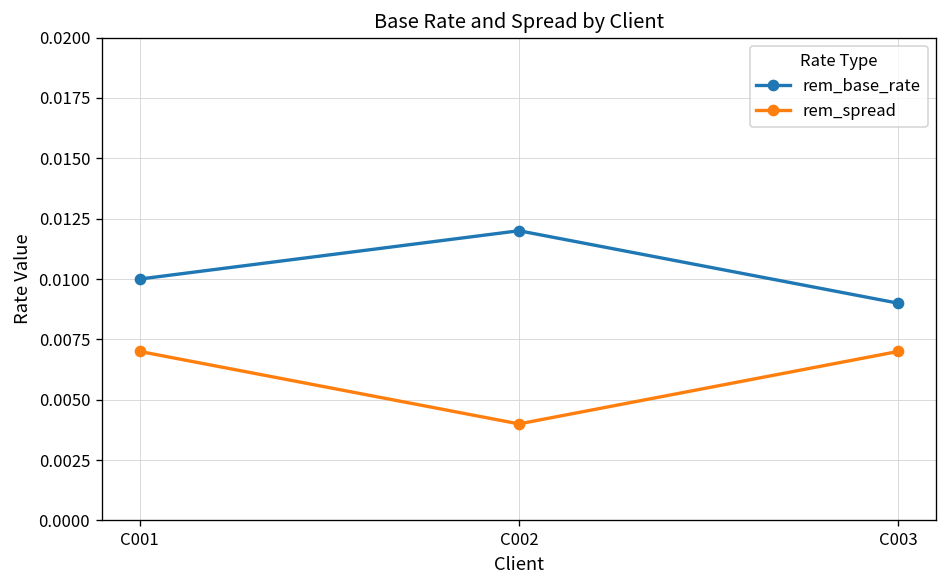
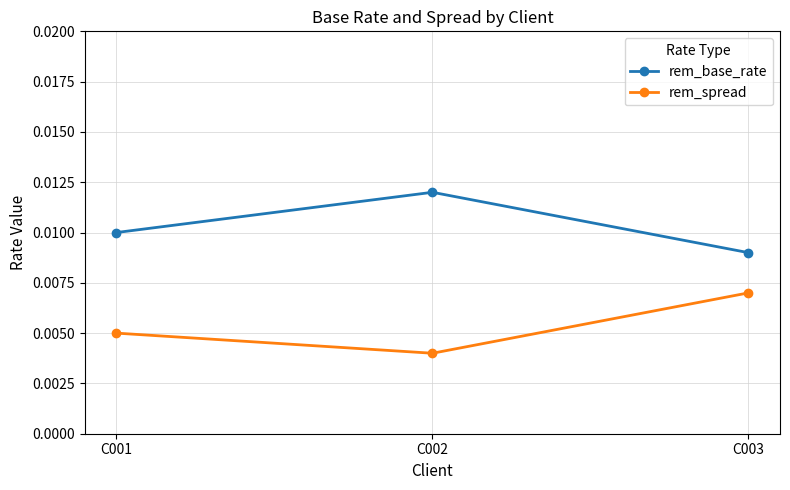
  {
    "rem_base_rate": {
      "C001": 0.010,
      "C002": 0.012,
      "C003": 0.009
    },
    "rem_spread": {
-     "C001": 0.007,
+     "C001": 0.005,
      "C002": 0.004,
      "C003": 0.007
    }
  }
